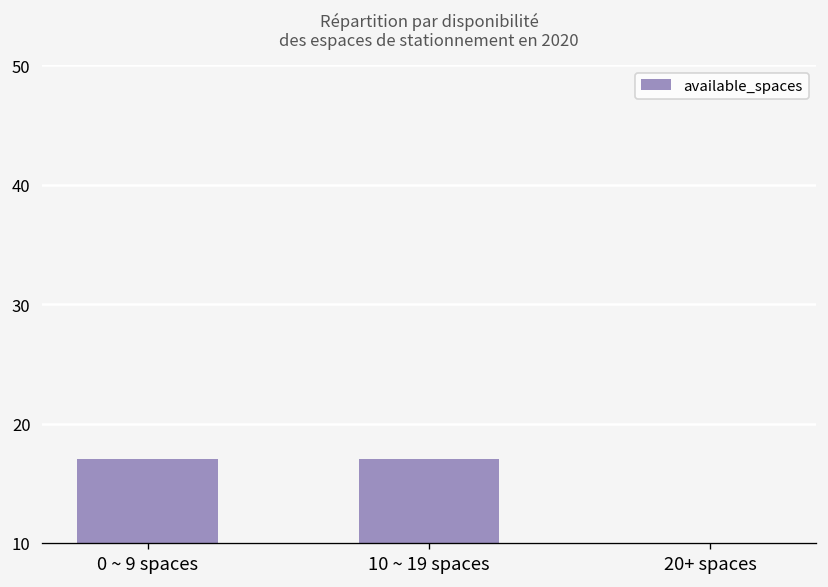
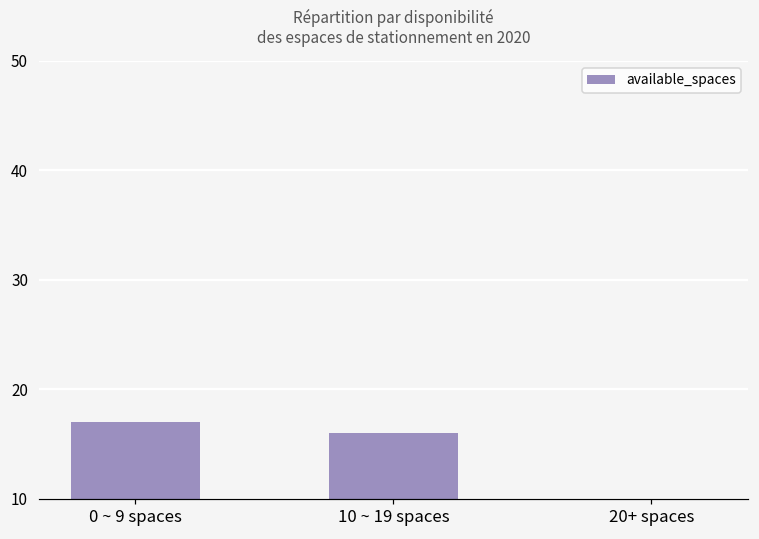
  {
    "0 ~ 9 spaces": 17,
-   "10 ~ 19 spaces": 17
+   "10 ~ 19 spaces": 16
  }
